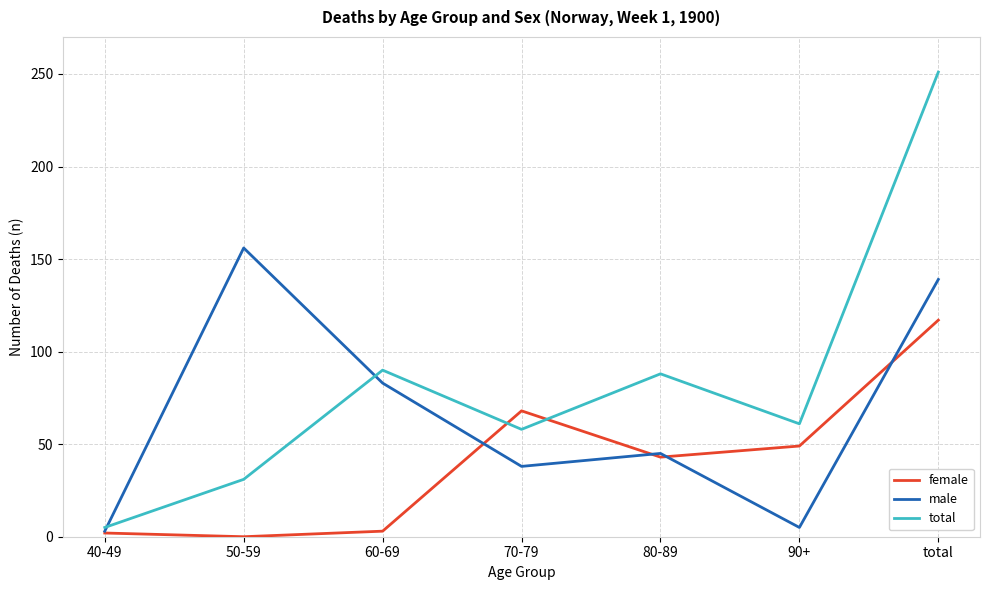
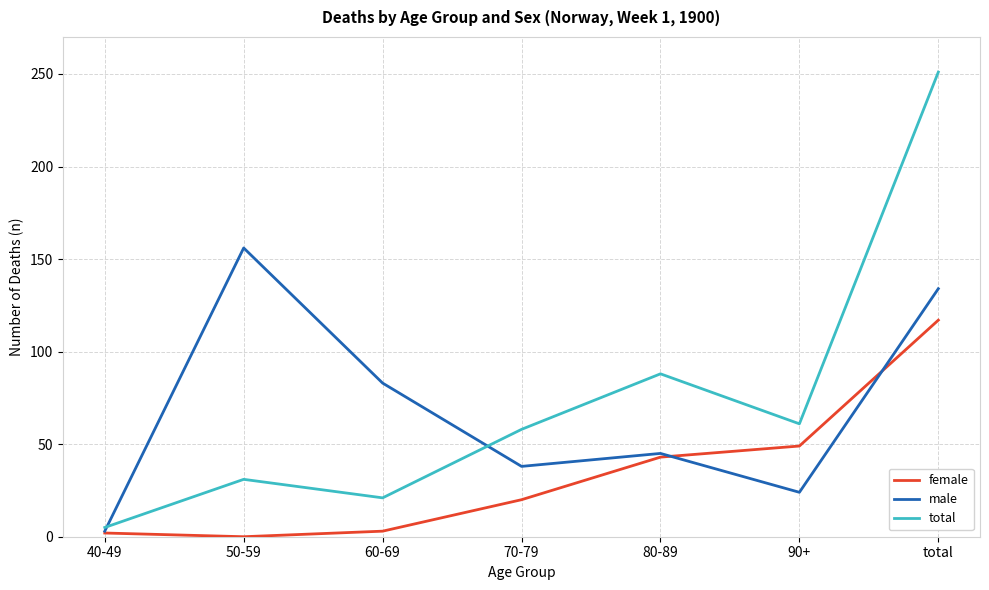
  {
    "female": {
      "50-59": 0,
      "60-69": 3,
-     "70-79": 68,
+     "70-79": 20,
      "80-89": 43,
      "90+": 49,
      "total": 117
    },
    "male": {
      "50-59": 156,
      "60-69": 83,
      "70-79": 38,
      "80-89": 45,
-     "90+": 5,
-     "total": 139
+     "90+": 24,
+     "total": 134
    },
    "total": {
      "40-49": 5,
      "50-59": 31,
-     "60-69": 90,
+     "60-69": 21,
      "70-79": 58,
      "80-89": 88,
      "90+": 61,
      "total": 251
    }
  }
